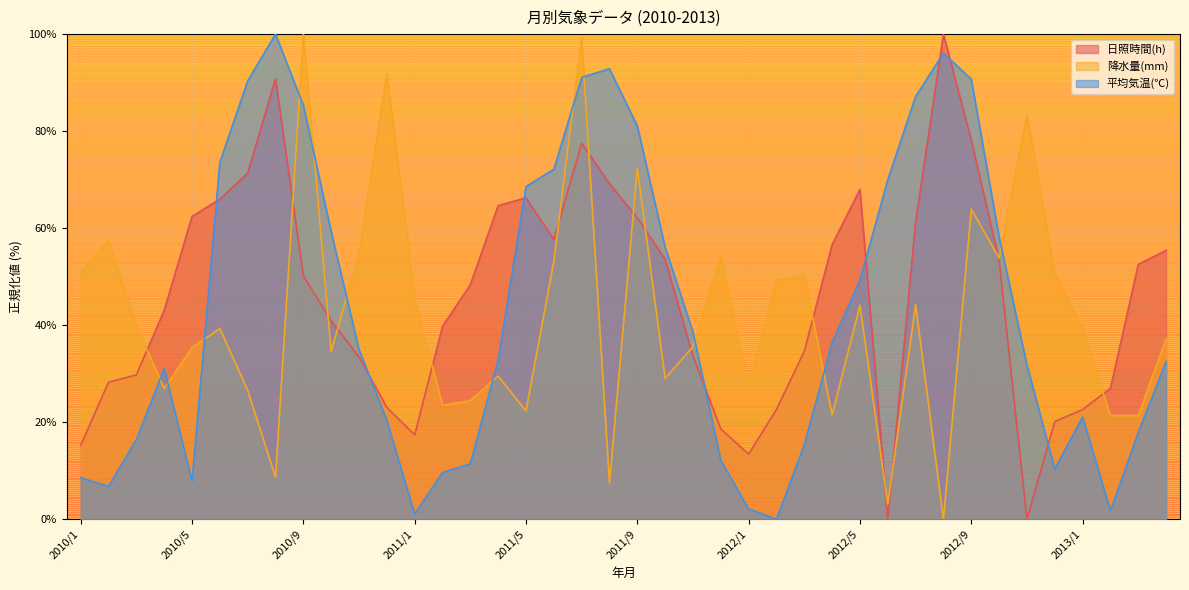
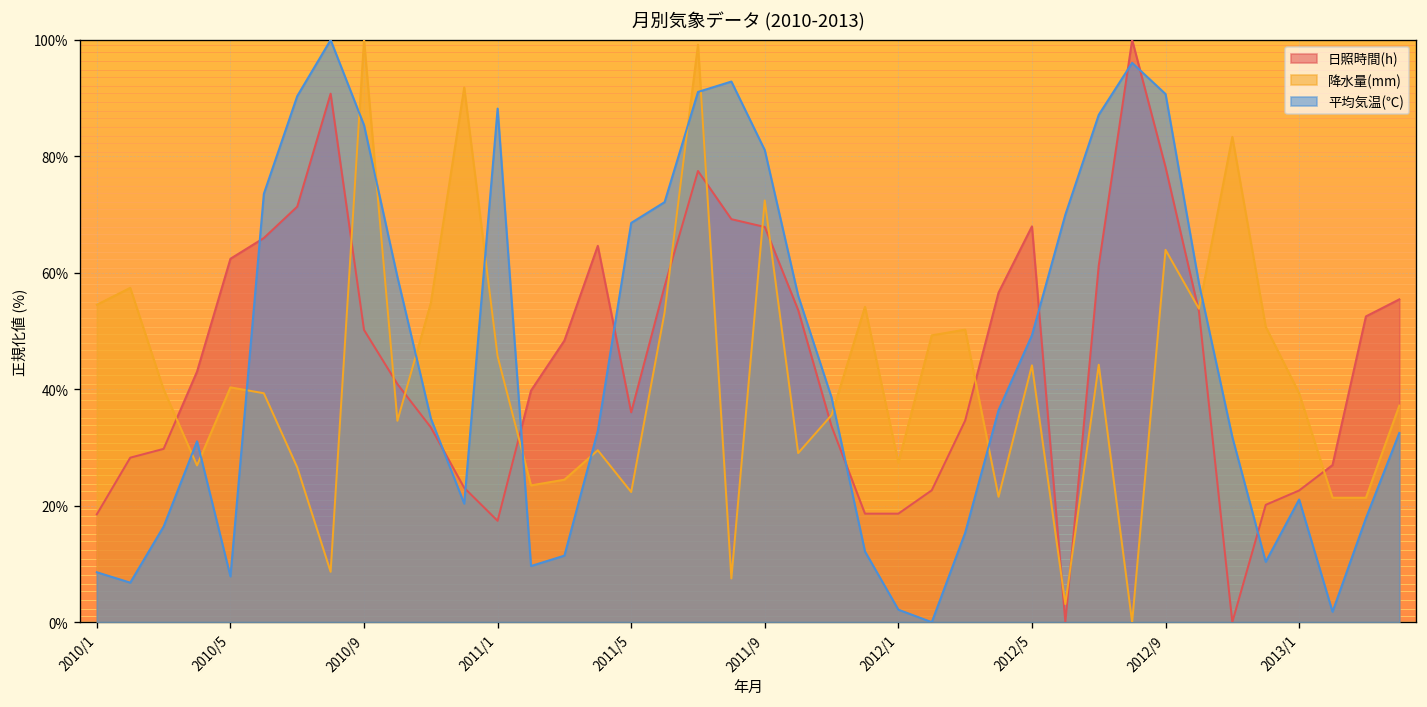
  {
    "日照時間(h)": {
-     "2010/1": "15%",
+     "2010/1": "19%",
      "2010/5": "62%",
      "2010/9": "50%",
      "2011/1": "17%",
-     "2011/5": "66%",
-     "2011/9": "62%",
-     "2012/1": "13%",
+     "2011/5": "36%",
+     "2011/9": "68%",
+     "2012/1": "19%",
      "2012/5": "68%",
      "2012/9": "78%",
      "2013/1": "23%"
    },
    "降水量(mm)": {
-     "2010/1": "51%",
-     "2010/5": "35%",
+     "2010/1": "55%",
+     "2010/5": "40%",
      "2010/9": "100%",
      "2011/1": "46%",
      "2011/5": "22%",
      "2011/9": "72%",
      "2012/1": "27%",
      "2012/5": "44%",
      "2012/9": "64%",
      "2013/1": "39%"
    },
    "平均気温(℃)": {
      "2010/1": "9%",
      "2010/5": "8%",
      "2010/9": "85%",
-     "2011/1": "1%",
+     "2011/1": "88%",
      "2011/5": "69%",
      "2011/9": "81%",
      "2012/1": "2%",
      "2012/5": "49%",
      "2012/9": "91%",
      "2013/1": "21%"
    }
  }
